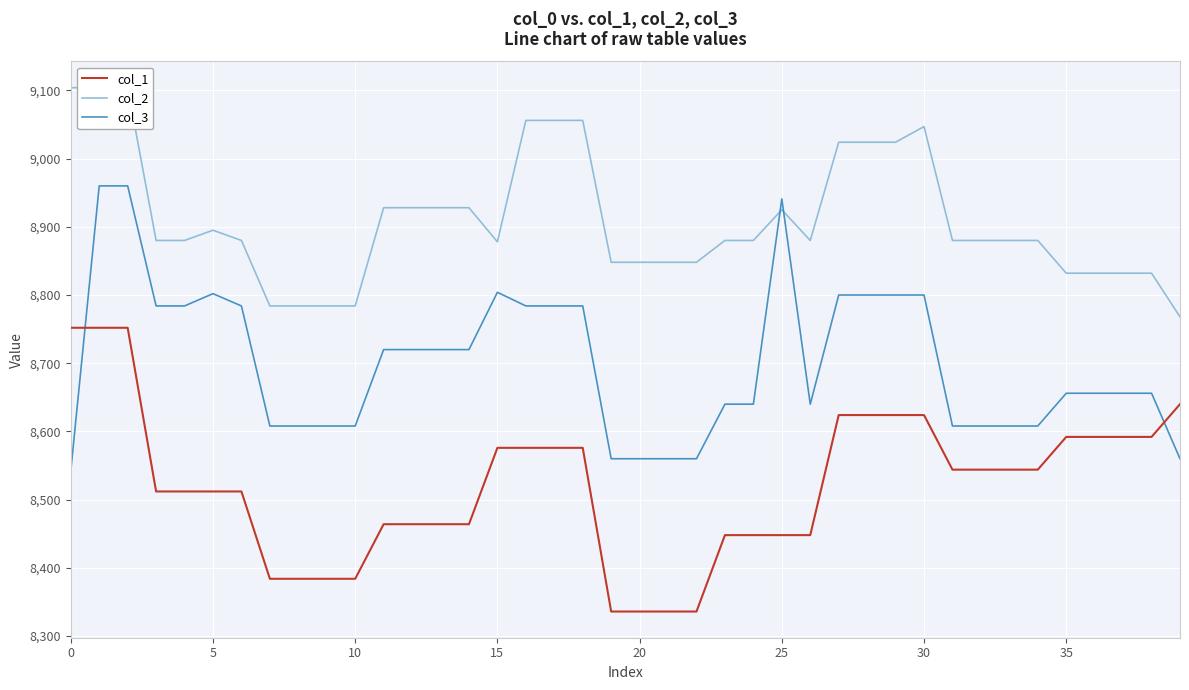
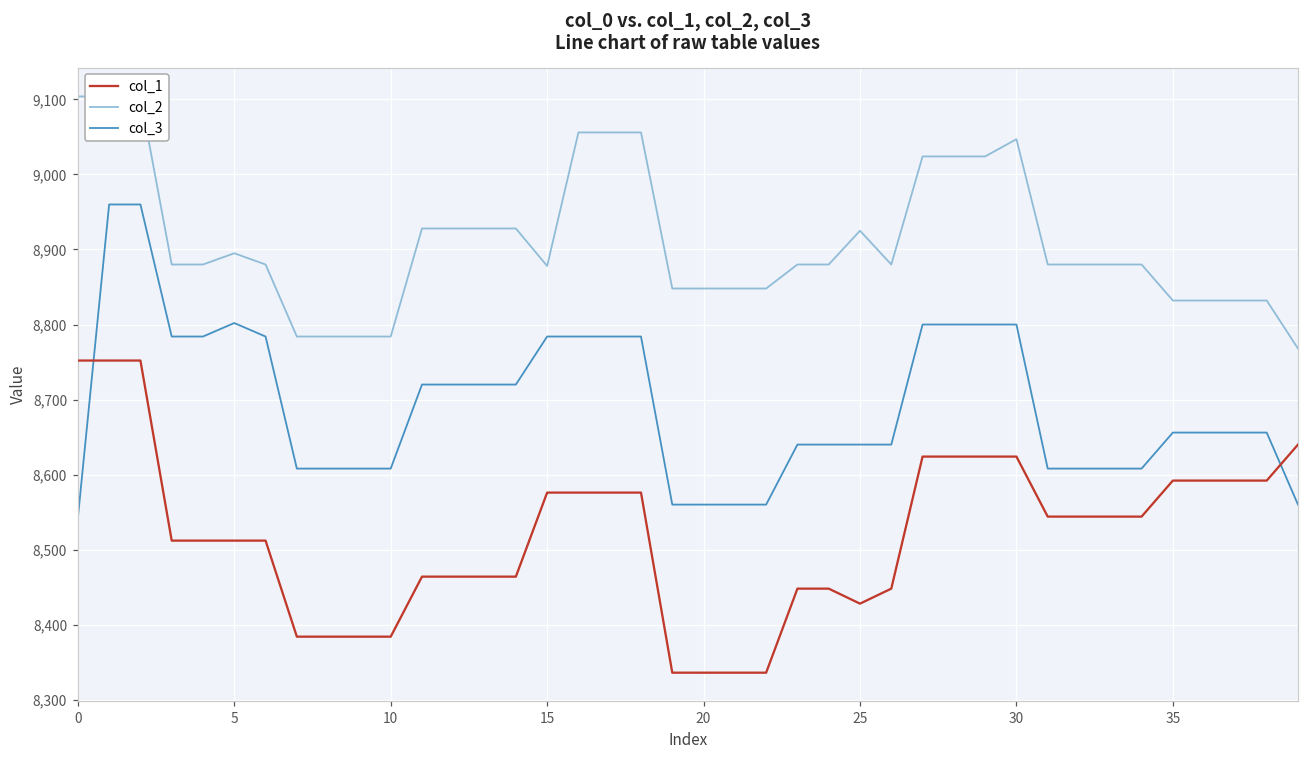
  {
    "col_1": {
      "0": "8,750",
      "5": "8,510",
      "10": "8,380",
      "15": "8,580",
      "20": "8,340",
-     "25": "8,450",
+     "25": "8,430",
      "30": "8,620",
      "35": "8,590"
    },
    "col_2": {
      "0": "9,100",
      "5": "8,900",
      "10": "8,780",
      "15": "8,880",
      "20": "8,850",
      "25": "8,930",
      "30": "9,050",
      "35": "8,830"
    },
    "col_3": {
      "0": "8,540",
      "5": "8,800",
      "10": "8,610",
-     "15": "8,800",
+     "15": "8,780",
      "20": "8,560",
-     "25": "8,940",
+     "25": "8,640",
      "30": "8,800",
      "35": "8,660"
    }
  }
